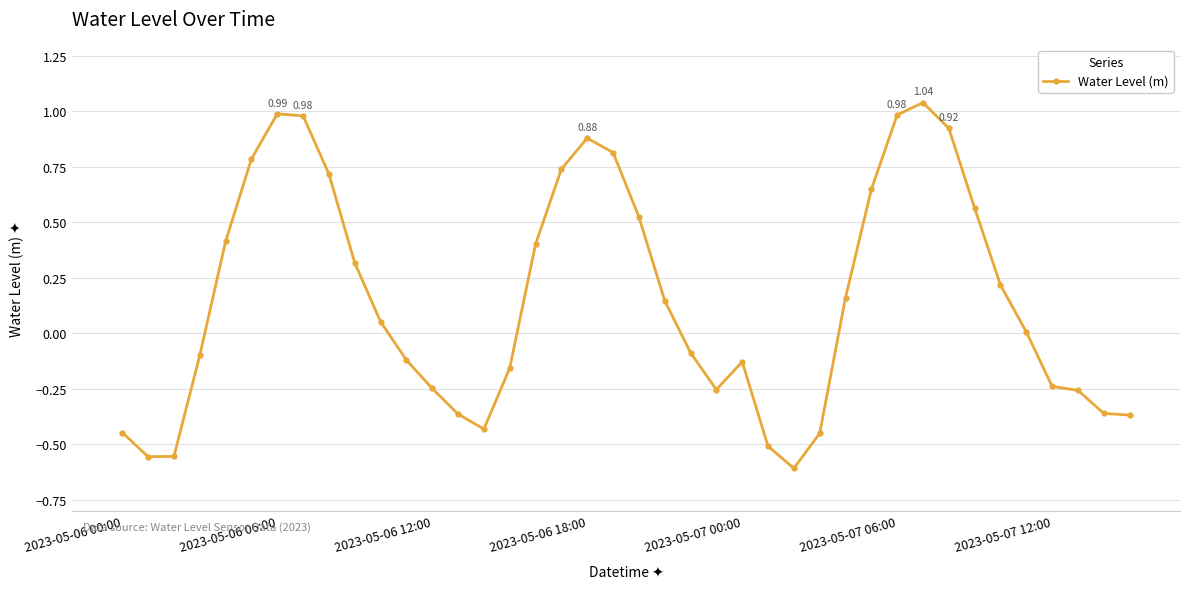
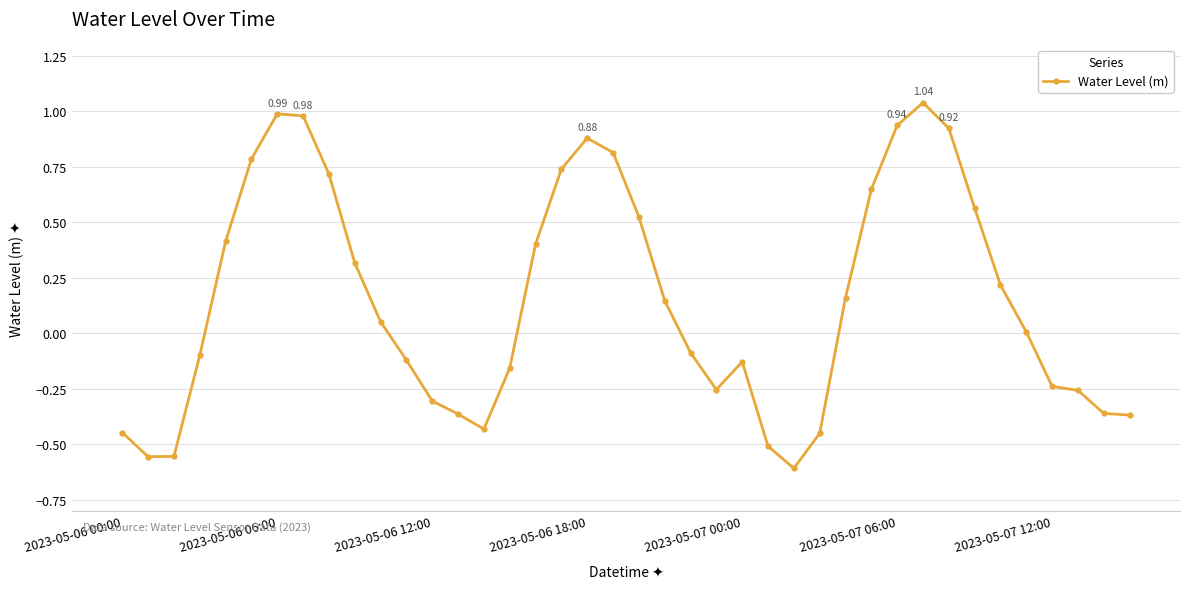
  {
    "2023-05-06 06:00": 0.99,
-   "2023-05-06 12:00": -0.25,
+   "2023-05-06 12:00": -0.31,
    "2023-05-06 18:00": 0.88,
-   "2023-05-07 06:00": 0.98
+   "2023-05-07 06:00": 0.94
  }
